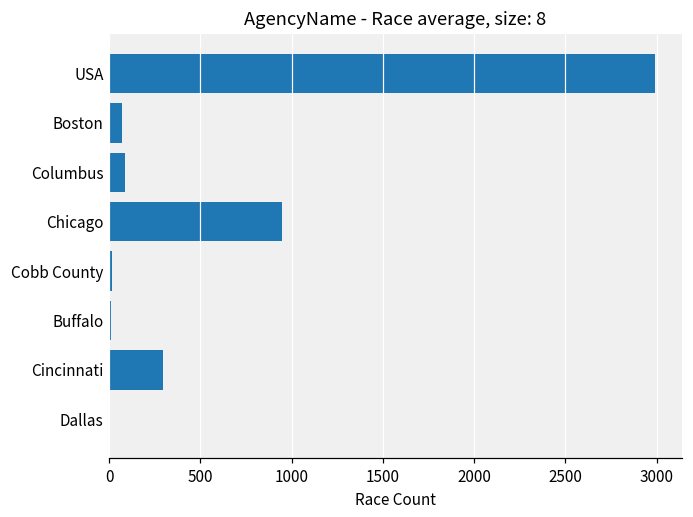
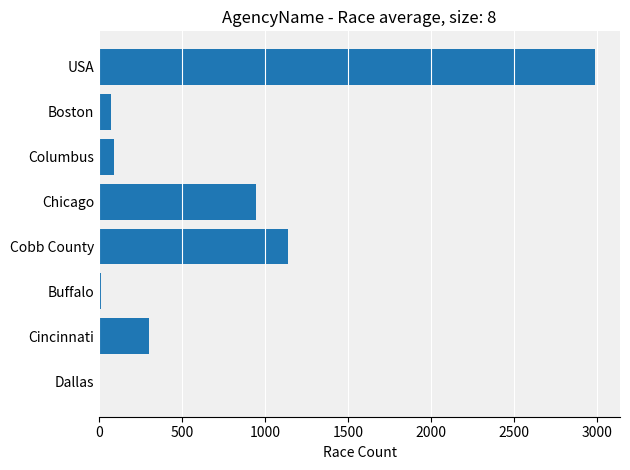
  {
    "USA": 2990,
    "Boston": 70,
    "Columbus": 90,
    "Chicago": 950,
-   "Cobb County": 20,
+   "Cobb County": 1140,
    "Cincinnati": 300
  }
